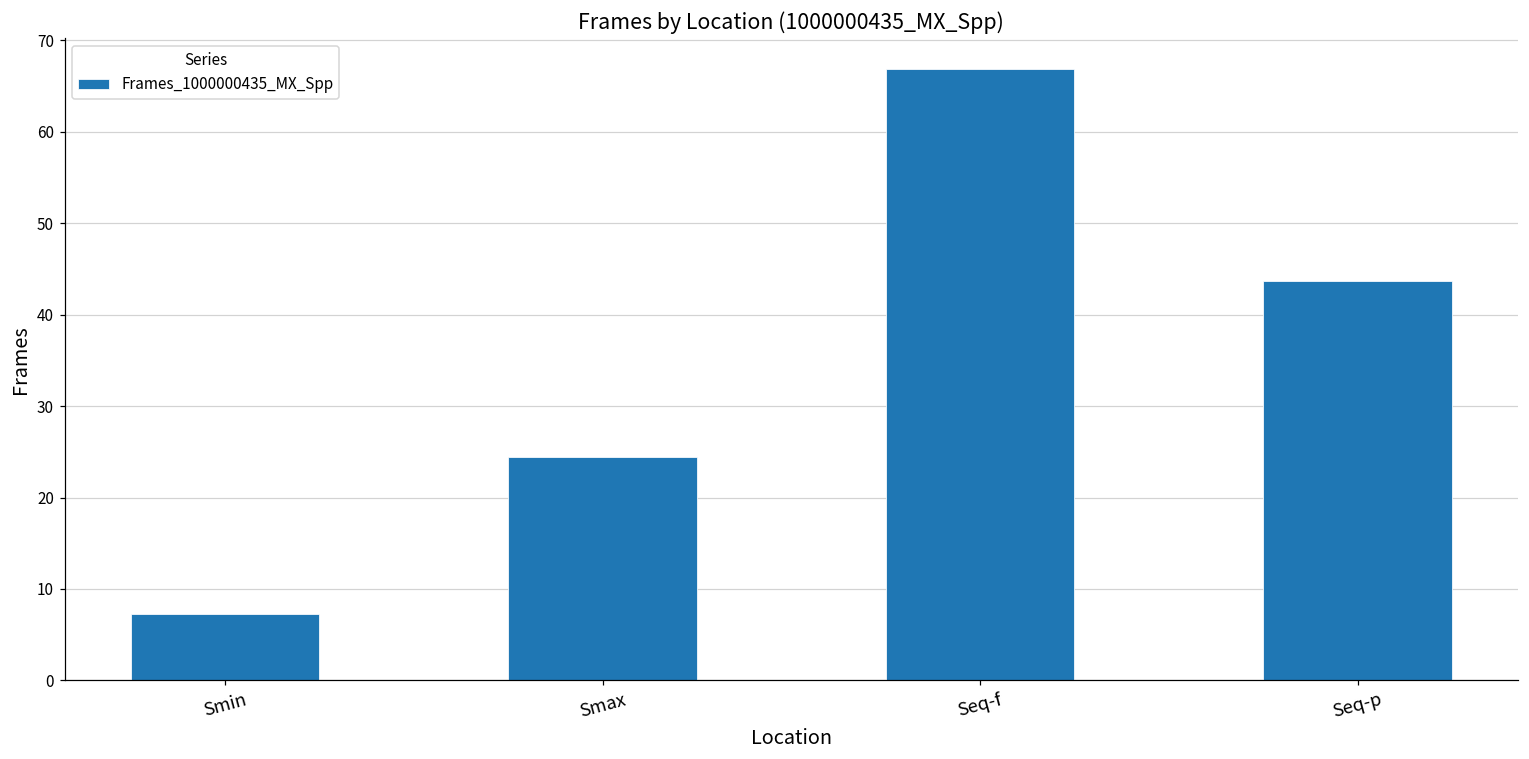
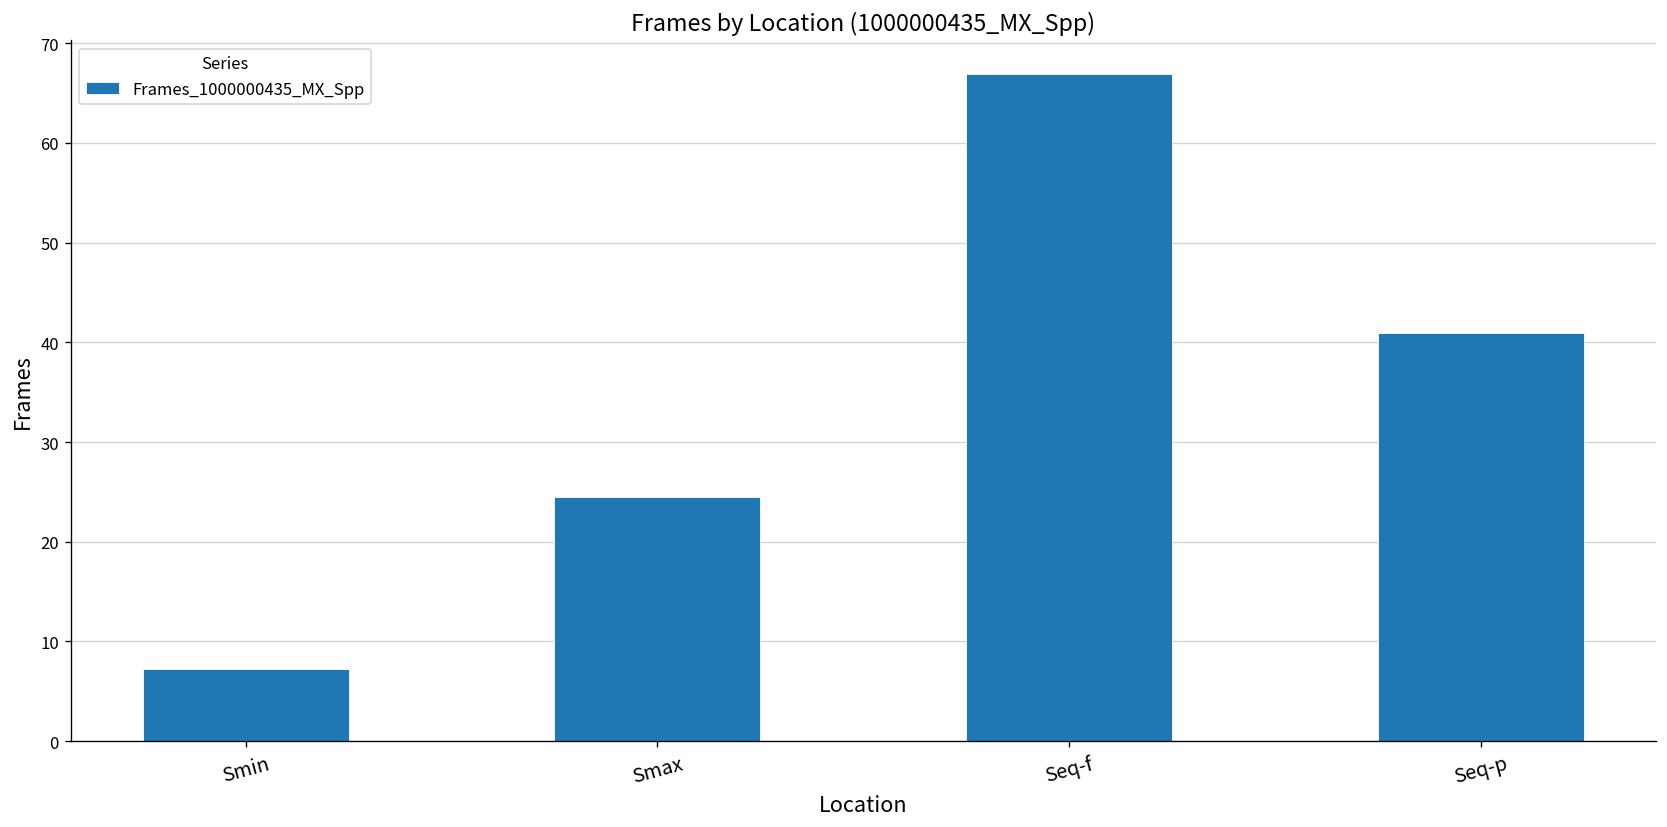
  {
    "Smin": 7,
    "Smax": 24,
    "Seq-f": 67,
-   "Seq-p": 44
+   "Seq-p": 41
  }
